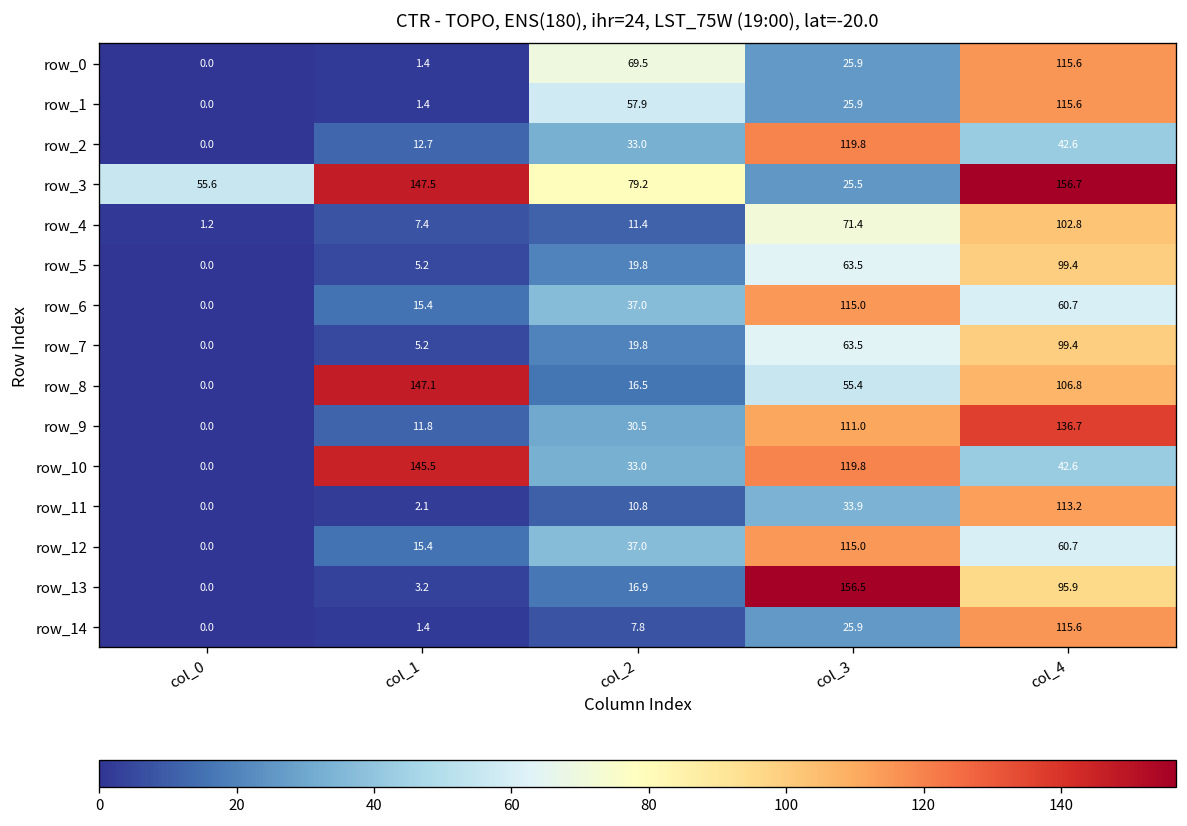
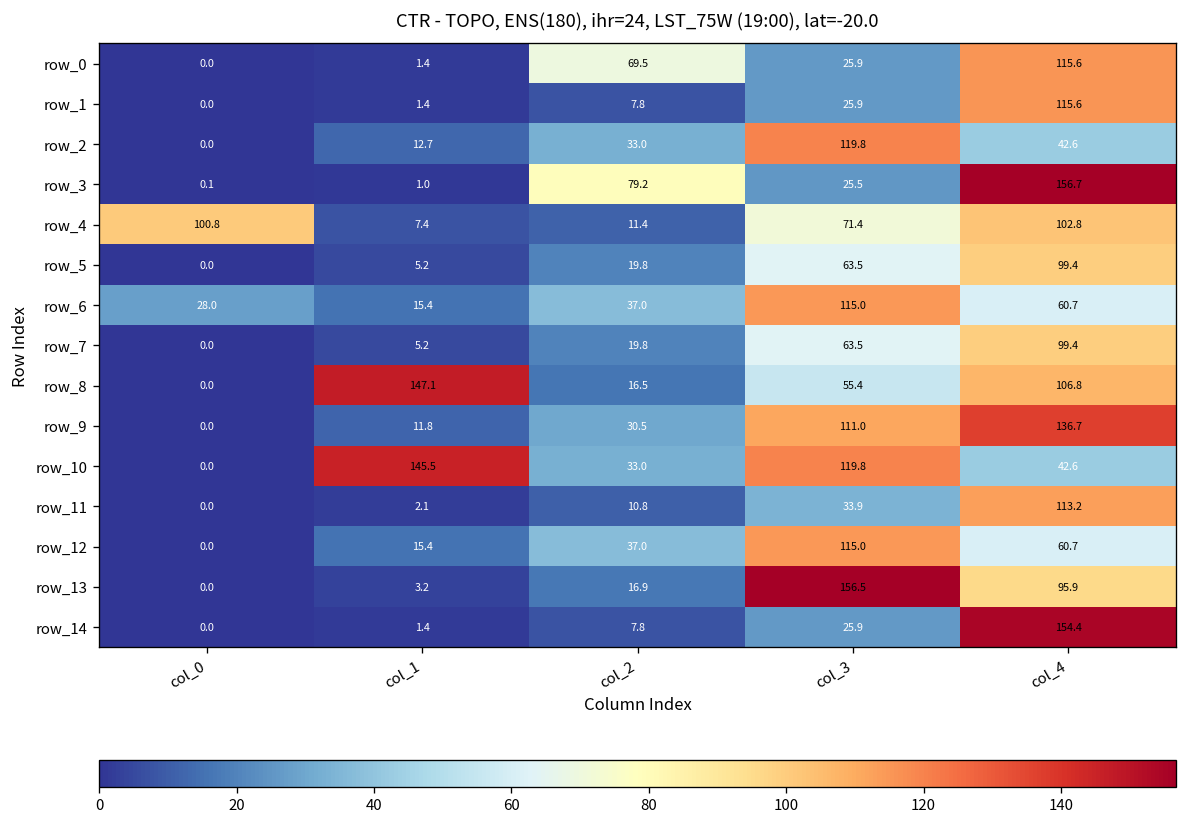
  {
    "row_0": {
      "col_0": 0.0,
      "col_1": 1.4,
      "col_2": 69.5,
      "col_3": 25.9,
      "col_4": 115.6
    },
    "row_1": {
      "col_0": 0.0,
      "col_1": 1.4,
-     "col_2": 57.9,
+     "col_2": 7.8,
      "col_3": 25.9,
      "col_4": 115.6
    },
    "row_2": {
      "col_0": 0.0,
      "col_1": 12.7,
      "col_2": 33.0,
      "col_3": 119.8,
      "col_4": 42.6
    },
    "row_3": {
-     "col_0": 55.6,
-     "col_1": 147.5,
+     "col_0": 0.1,
+     "col_1": 1.0,
      "col_2": 79.2,
      "col_3": 25.5,
      "col_4": 156.7
    },
    "row_4": {
-     "col_0": 1.2,
+     "col_0": 100.8,
      "col_1": 7.4,
      "col_2": 11.4,
      "col_3": 71.4,
      "col_4": 102.8
    },
    "row_5": {
      "col_0": 0.0,
      "col_1": 5.2,
      "col_2": 19.8,
      "col_3": 63.5,
      "col_4": 99.4
    },
    "row_6": {
-     "col_0": 0.0,
+     "col_0": 28.0,
      "col_1": 15.4,
      "col_2": 37.0,
      "col_3": 115.0,
      "col_4": 60.7
    },
    "row_7": {
      "col_0": 0.0,
      "col_1": 5.2,
      "col_2": 19.8,
      "col_3": 63.5,
      "col_4": 99.4
    },
    "row_8": {
      "col_0": 0.0,
      "col_1": 147.1,
      "col_2": 16.5,
      "col_3": 55.4,
      "col_4": 106.8
    },
    "row_9": {
      "col_0": 0.0,
      "col_1": 11.8,
      "col_2": 30.5,
      "col_3": 111.0,
      "col_4": 136.7
    },
    "row_10": {
      "col_0": 0.0,
      "col_1": 145.5,
      "col_2": 33.0,
      "col_3": 119.8,
      "col_4": 42.6
    },
    "row_11": {
      "col_0": 0.0,
      "col_1": 2.1,
      "col_2": 10.8,
      "col_3": 33.9,
      "col_4": 113.2
    },
    "row_12": {
      "col_0": 0.0,
      "col_1": 15.4,
      "col_2": 37.0,
      "col_3": 115.0,
      "col_4": 60.7
    },
    "row_13": {
      "col_0": 0.0,
      "col_1": 3.2,
      "col_2": 16.9,
      "col_3": 156.5,
      "col_4": 95.9
    },
    "row_14": {
      "col_0": 0.0,
      "col_1": 1.4,
      "col_2": 7.8,
      "col_3": 25.9,
-     "col_4": 115.6
+     "col_4": 154.4
    }
  }
